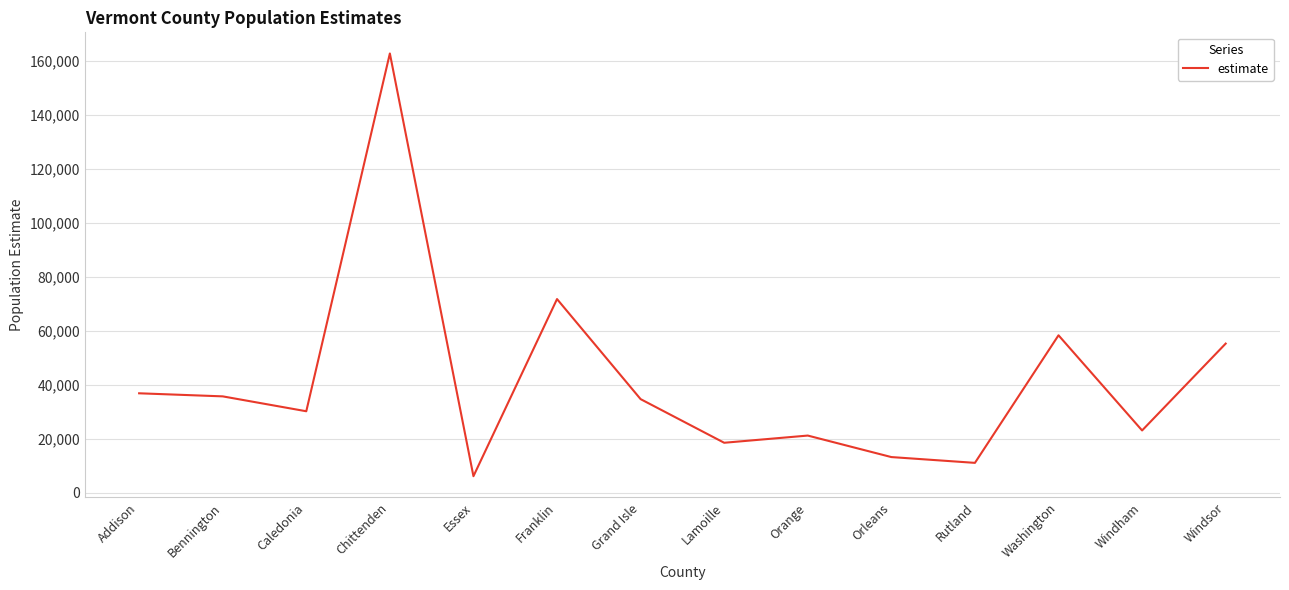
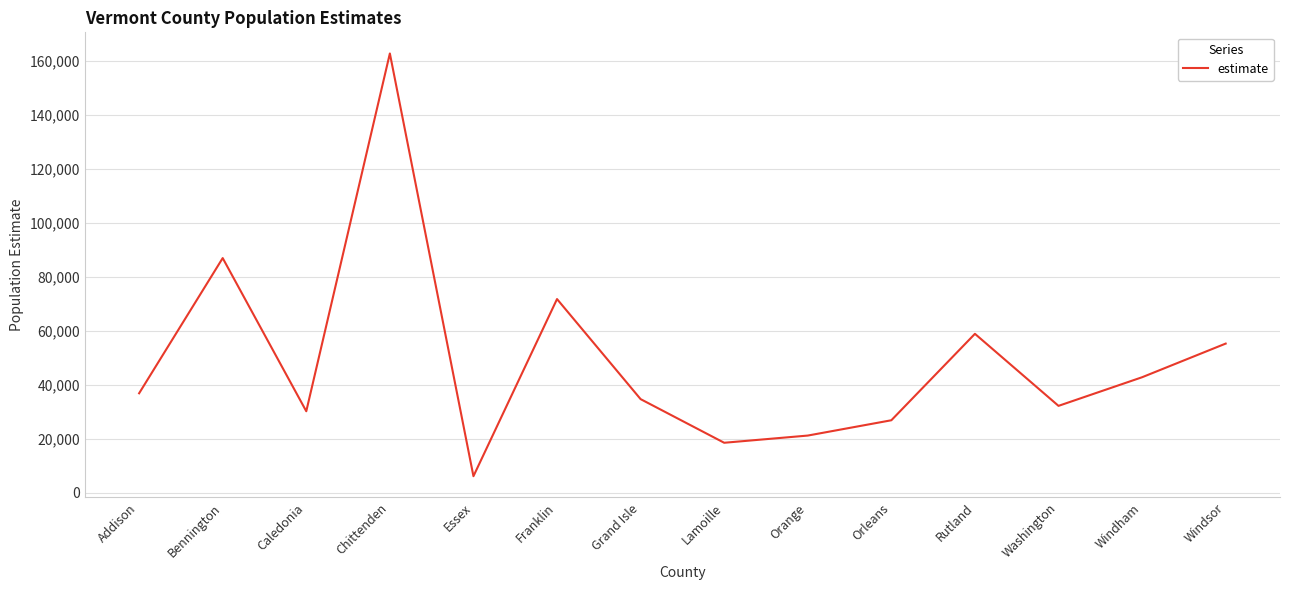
  {
    "Addison": "37,000",
-   "Bennington": "36,000",
+   "Bennington": "87,000",
    "Caledonia": "30,000",
    "Chittenden": "163,000",
    "Essex": "6,000",
    "Franklin": "72,000",
    "Grand Isle": "35,000",
    "Lamoille": "19,000",
    "Orange": "21,000",
-   "Orleans": "13,000",
-   "Rutland": "11,000",
-   "Washington": "58,000",
-   "Windham": "23,000",
+   "Orleans": "27,000",
+   "Rutland": "59,000",
+   "Washington": "32,000",
+   "Windham": "43,000",
    "Windsor": "55,000"
  }
